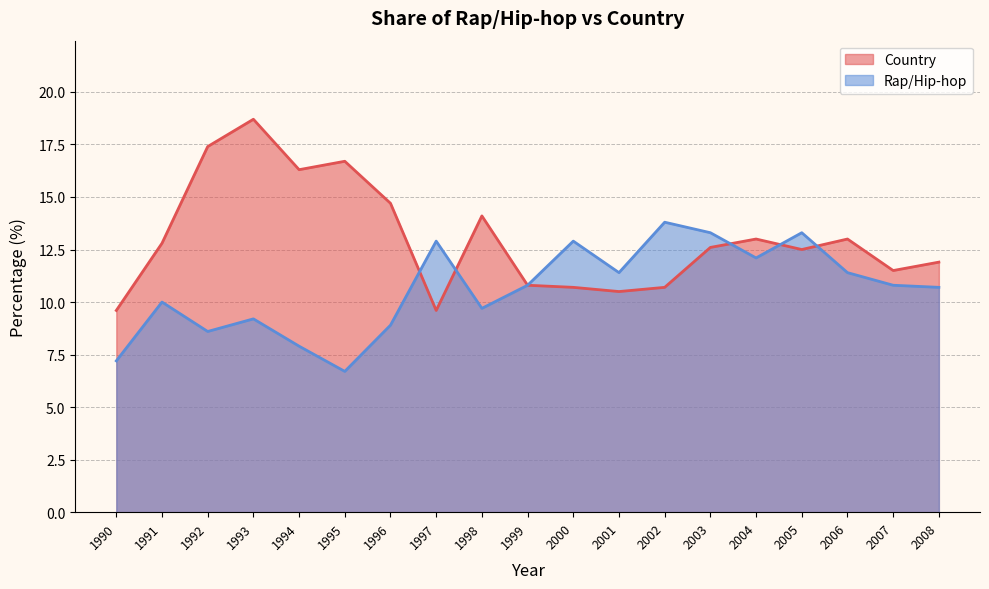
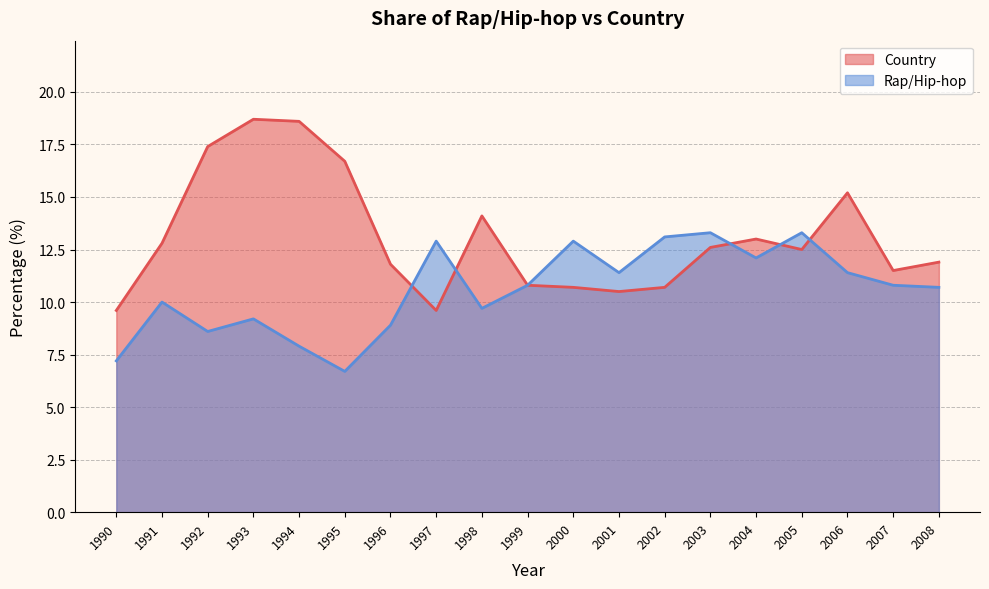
  {
    "Country": {
      "1990": 9.6,
      "1991": 12.8,
      "1992": 17.4,
      "1993": 18.7,
-     "1994": 16.3,
+     "1994": 18.6,
      "1995": 16.7,
-     "1996": 14.7,
+     "1996": 11.8,
      "1997": 9.6,
      "1998": 14.1,
      "2000": 10.7,
      "2001": 10.5,
      "2002": 10.7,
      "2003": 12.6,
      "2004": 13.0,
      "2005": 12.5,
-     "2006": 13.0,
+     "2006": 15.2,
      "2007": 11.5,
      "2008": 11.9
    },
    "Rap/Hip-hop": {
      "1990": 7.2,
      "1991": 10.0,
      "1992": 8.6,
      "1993": 9.2,
      "1994": 7.9,
      "1995": 6.7,
      "1996": 8.9,
      "1997": 12.9,
      "1998": 9.7,
      "2000": 12.9,
      "2001": 11.4,
-     "2002": 13.8,
+     "2002": 13.1,
      "2003": 13.3,
      "2004": 12.1,
      "2005": 13.3,
      "2006": 11.4,
      "2007": 10.8,
      "2008": 10.7
    }
  }
